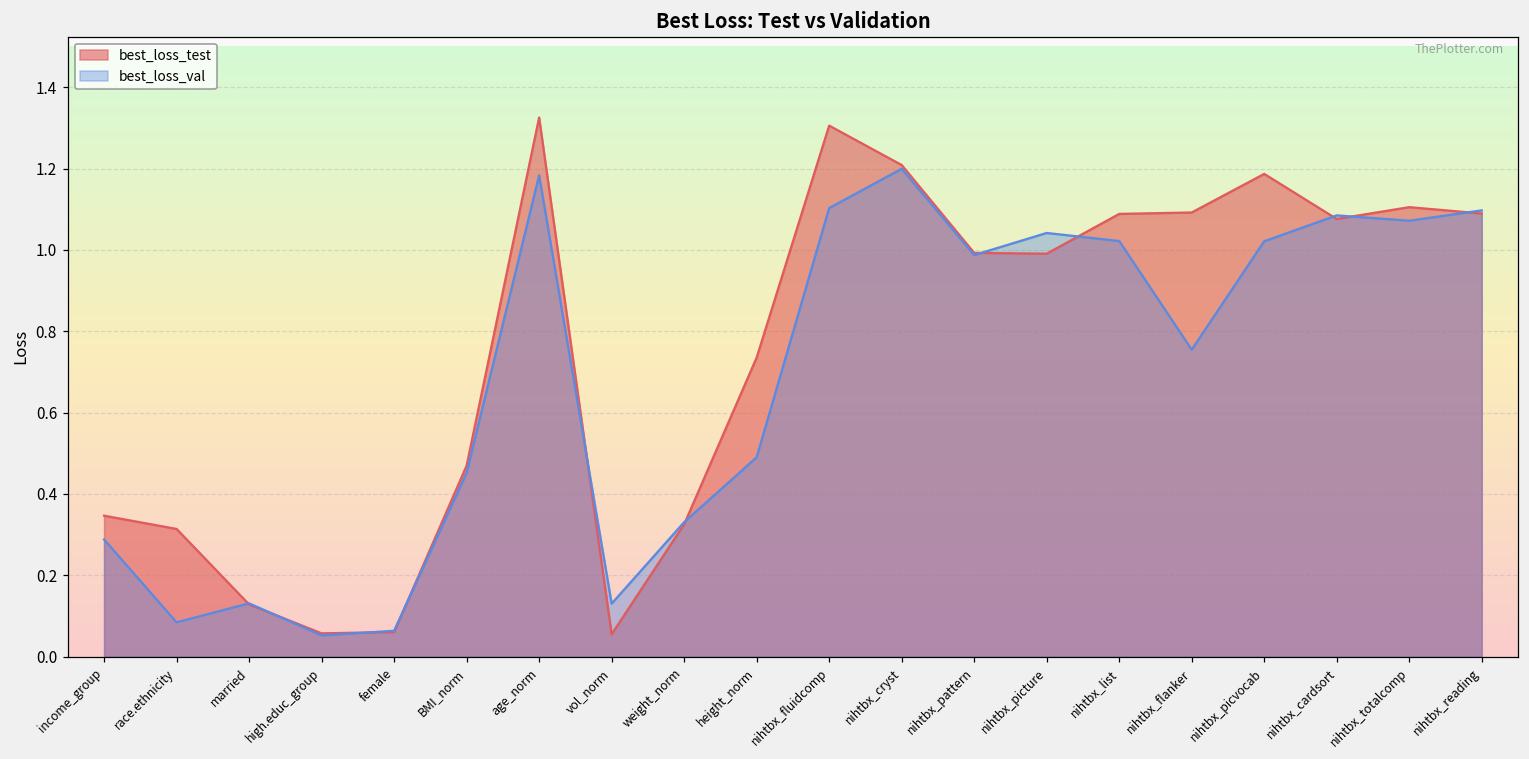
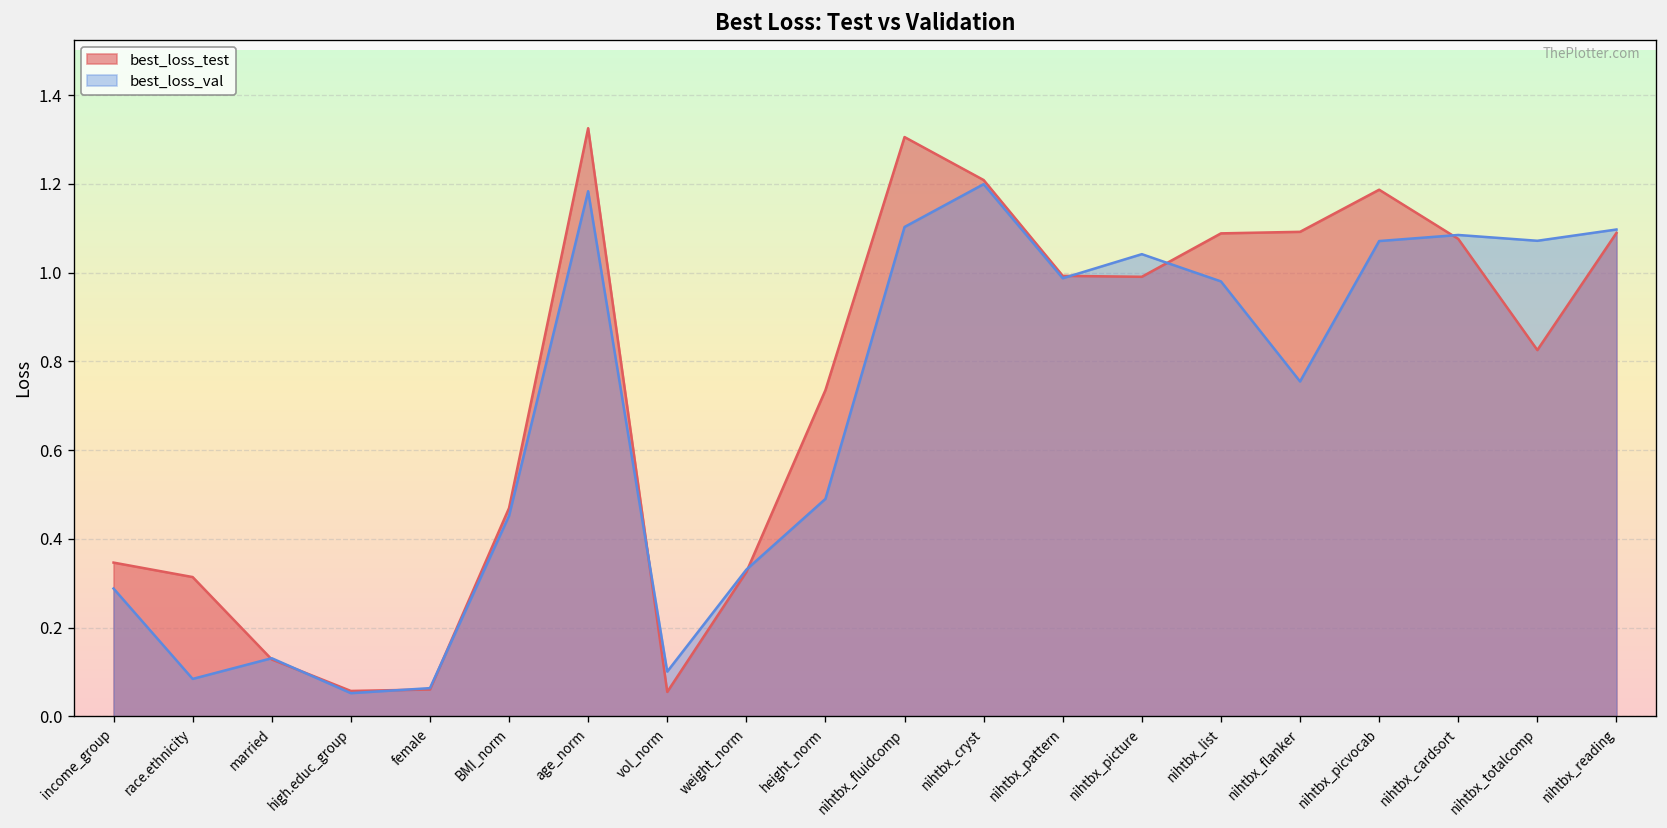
  {
    "best_loss_test": {
      "income_group": 0.35,
      "race.ethnicity": 0.31,
      "BMI_norm": 0.47,
      "age_norm": 1.33,
      "vol_norm": 0.05,
      "height_norm": 0.74,
      "nihtbx_fluidcomp": 1.31,
      "nihtbx_cryst": 1.21,
      "nihtbx_picture": 0.99,
      "nihtbx_list": 1.09,
      "nihtbx_flanker": 1.09,
      "nihtbx_picvocab": 1.19,
      "nihtbx_cardsort": 1.08,
-     "nihtbx_totalcomp": 1.11,
+     "nihtbx_totalcomp": 0.83,
      "nihtbx_reading": 1.09
    },
    "best_loss_val": {
      "income_group": 0.29,
      "race.ethnicity": 0.08,
      "BMI_norm": 0.45,
      "age_norm": 1.18,
-     "vol_norm": 0.13,
+     "vol_norm": 0.10,
      "height_norm": 0.49,
      "nihtbx_fluidcomp": 1.10,
      "nihtbx_cryst": 1.20,
      "nihtbx_picture": 1.04,
-     "nihtbx_list": 1.02,
+     "nihtbx_list": 0.98,
      "nihtbx_flanker": 0.75,
-     "nihtbx_picvocab": 1.02,
+     "nihtbx_picvocab": 1.07,
      "nihtbx_cardsort": 1.08,
      "nihtbx_totalcomp": 1.07,
      "nihtbx_reading": 1.10
    }
  }
